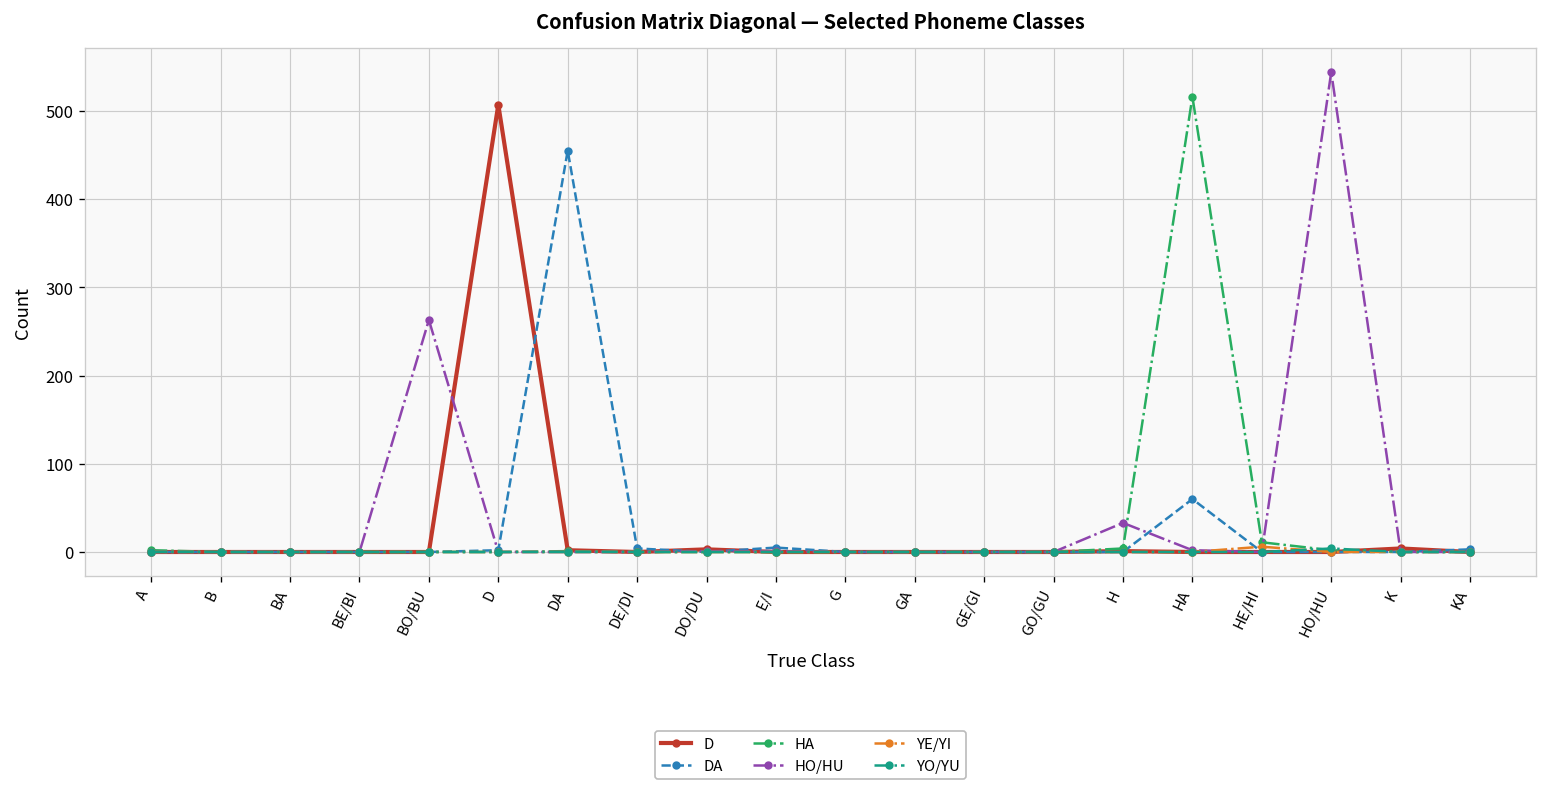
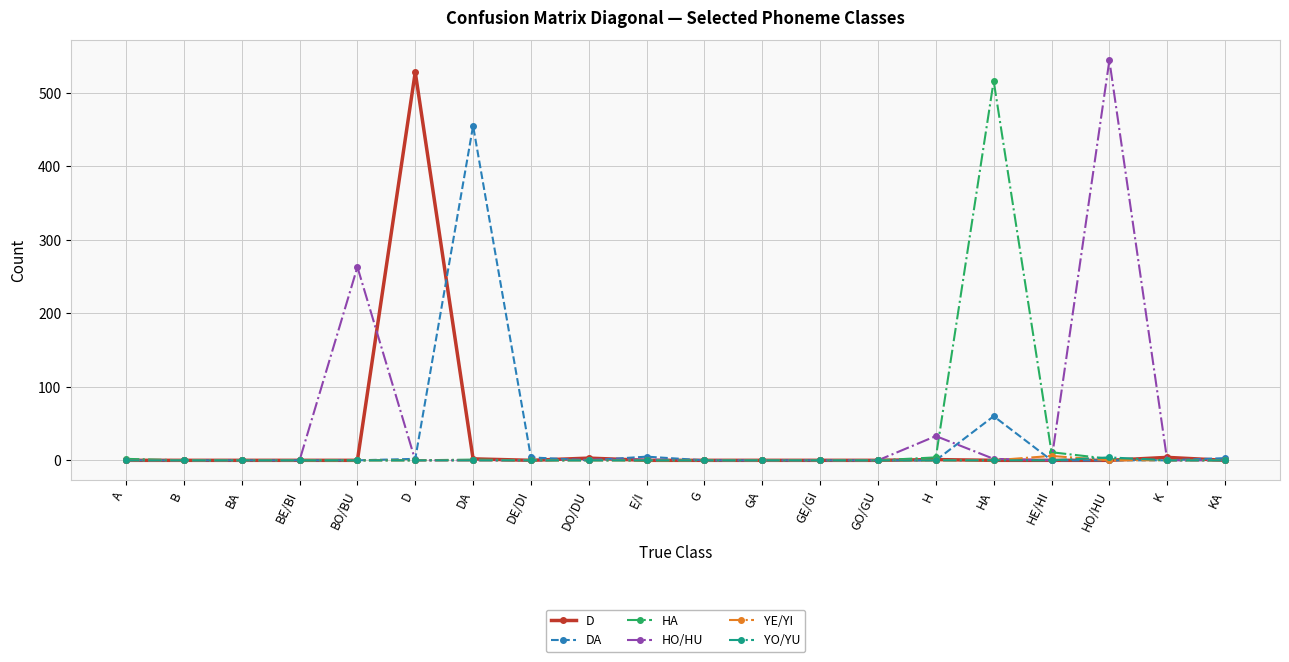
  {
    "D": {
-     "D": 510,
+     "D": 530,
      "K": 0
    },
    "DA": {
      "DA": 460,
      "DE/DI": 0,
      "E/I": 10,
      "HA": 60
    },
    "HO/HU": {
      "BO/BU": 260,
      "H": 30,
      "HO/HU": 540
    },
    "YE/YI": {
      "HE/HI": 10
    }
  }
